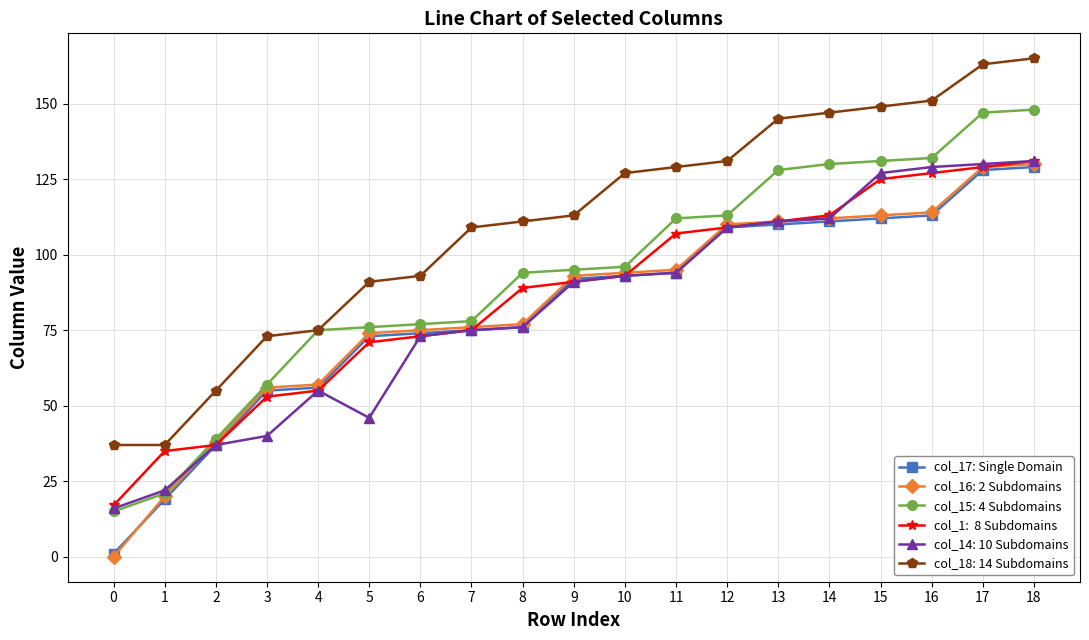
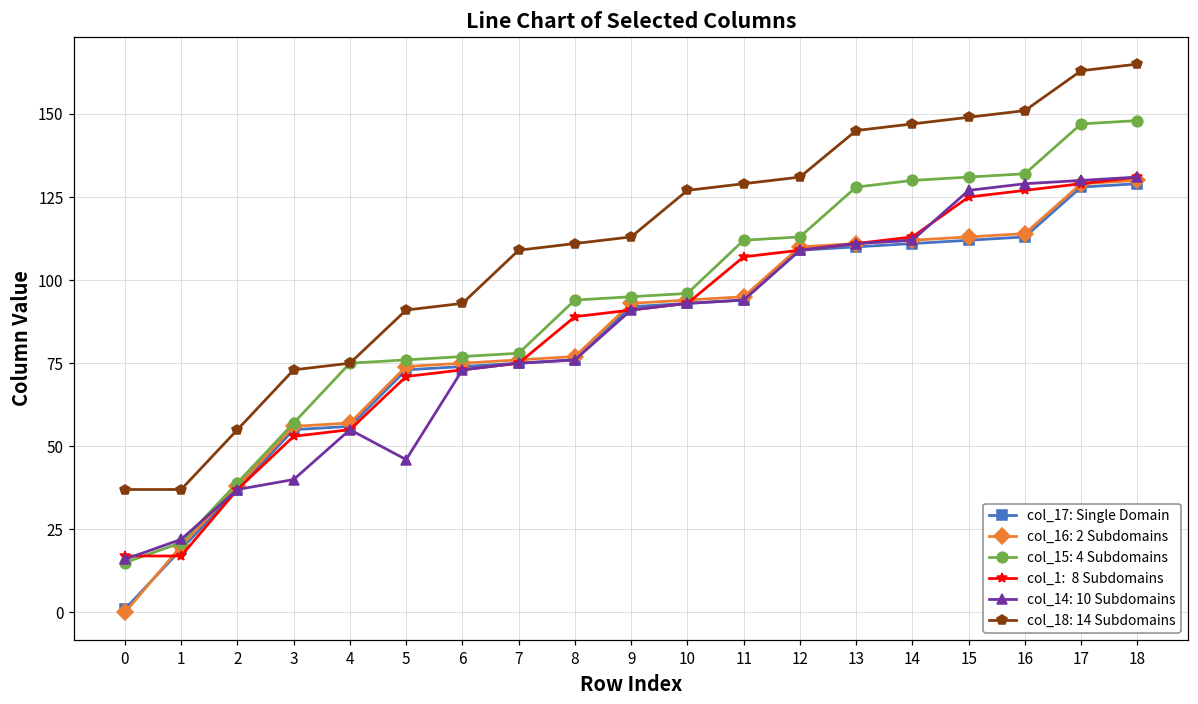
  {
    "col_17: Single Domain": {
      "0": 1,
      "1": 19,
      "3": 55,
      "4": 56,
      "5": 73,
      "6": 74,
      "9": 92,
      "13": 110,
      "14": 111,
      "15": 112,
      "16": 113,
      "17": 128,
      "18": 129
    },
    "col_16: 2 Subdomains": {
      "0": 0,
      "1": 20,
      "2": 38,
      "3": 56,
      "4": 57,
      "5": 74,
      "6": 75,
      "7": 76,
      "8": 77,
      "9": 93,
      "10": 94,
      "11": 95,
      "12": 110,
      "15": 113,
      "16": 114,
      "18": 130
    },
    "col_15: 4 Subdomains": {
      "0": 15,
      "1": 21,
      "2": 39,
      "3": 57,
      "5": 76,
      "6": 77,
      "7": 78,
      "8": 94,
      "9": 95,
      "10": 96,
      "11": 112,
      "12": 113,
      "13": 128,
      "14": 130,
      "15": 131,
      "16": 132,
      "17": 147,
      "18": 148
    },
    "col_1: 8 Subdomains": {
      "0": 17,
-     "1": 35,
+     "1": 17,
      "3": 53,
      "5": 71,
      "8": 89,
      "11": 107,
      "14": 113,
      "15": 125,
      "16": 127
    },
    "col_14: 10 Subdomains": {
      "0": 16,
      "1": 22,
      "3": 40,
      "5": 46,
      "15": 127,
      "16": 129,
      "17": 130
    },
    "col_18: 14 Subdomains": {
      "0": 37,
      "1": 37,
      "2": 55,
      "3": 73,
      "5": 91,
      "6": 93,
      "7": 109,
      "8": 111,
      "9": 113,
      "10": 127,
      "11": 129,
      "12": 131,
      "13": 145,
      "14": 147,
      "15": 149,
      "16": 151,
      "17": 163,
      "18": 165
    }
  }
